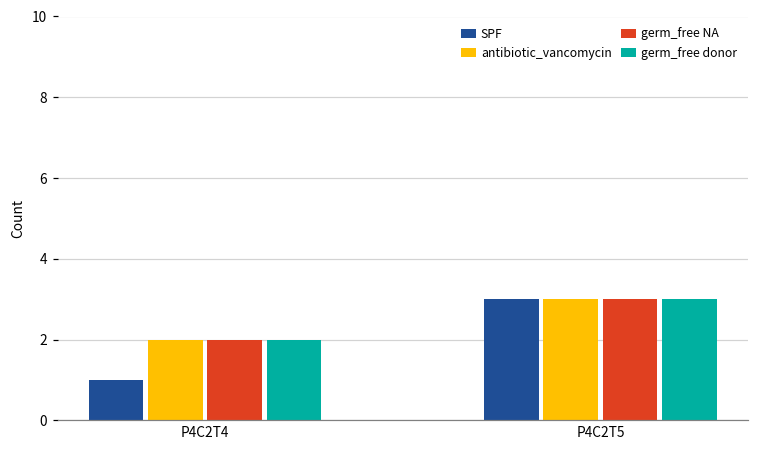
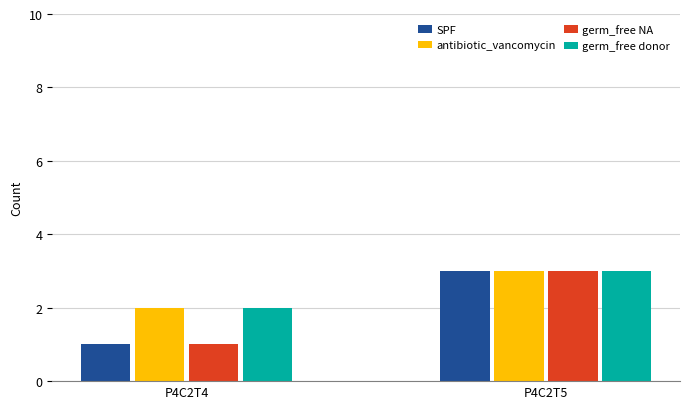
  {
    "SPF": {
      "P4C2T4": 1,
      "P4C2T5": 3
    },
    "antibiotic_vancomycin": {
      "P4C2T4": 2,
      "P4C2T5": 3
    },
    "germ_free NA": {
-     "P4C2T4": 2,
+     "P4C2T4": 1,
      "P4C2T5": 3
    },
    "germ_free donor": {
      "P4C2T4": 2,
      "P4C2T5": 3
    }
  }
